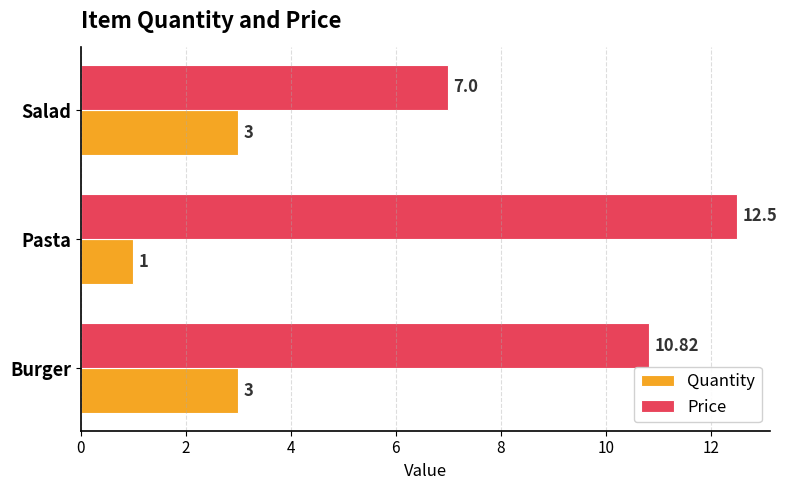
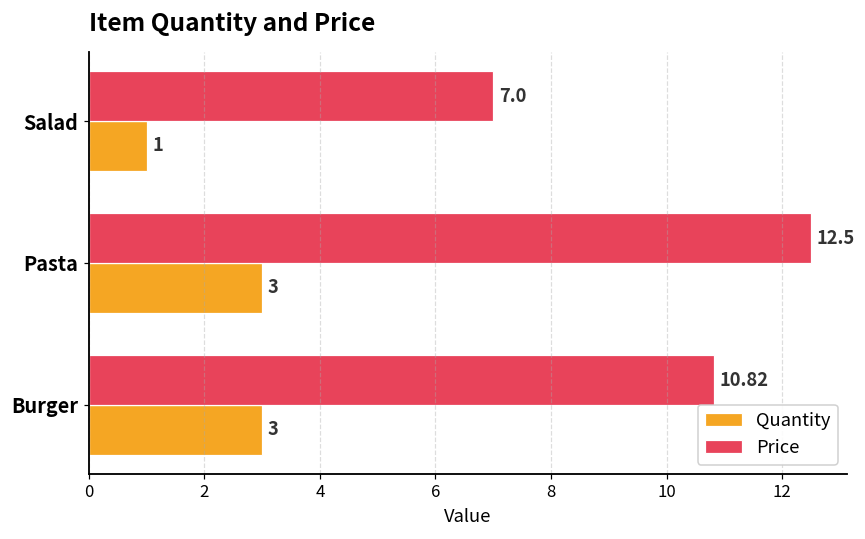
  {
    "Quantity": {
-     "Salad": 3,
-     "Pasta": 1,
+     "Salad": 1,
+     "Pasta": 3,
      "Burger": 3
    },
    "Price": {
      "Salad": 7.0,
      "Pasta": 12.5,
      "Burger": 10.82
    }
  }
